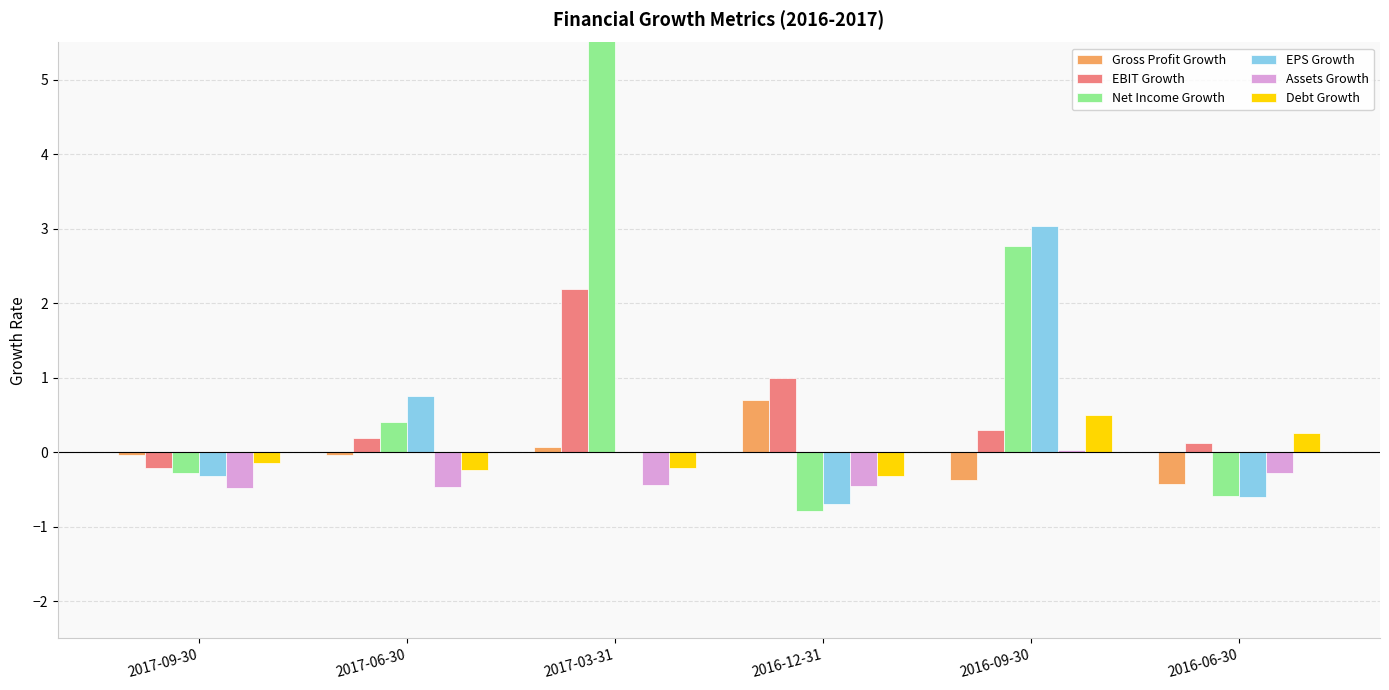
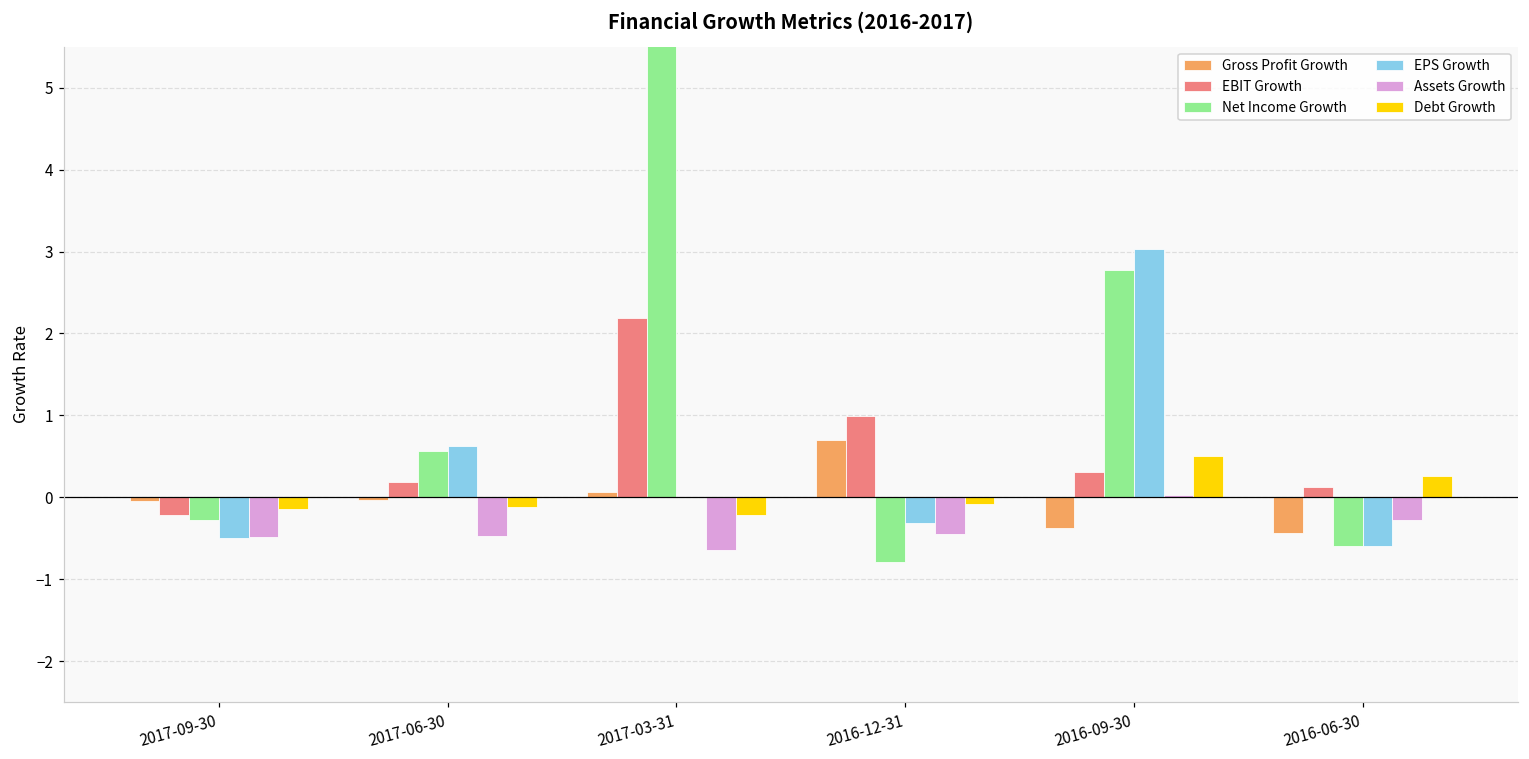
  {
    "Net Income Growth": {
      "2017-09-30": -0.3,
-     "2017-06-30": 0.4,
+     "2017-06-30": 0.6,
      "2016-12-31": -0.8,
      "2016-09-30": 2.8,
      "2016-06-30": -0.6
    },
    "EPS Growth": {
-     "2017-09-30": -0.3,
-     "2017-06-30": 0.8,
+     "2017-09-30": -0.5,
+     "2017-06-30": 0.6,
      "2017-03-31": 0.0,
-     "2016-12-31": -0.7,
+     "2016-12-31": -0.3,
      "2016-09-30": 3.0,
      "2016-06-30": -0.6
    },
    "Assets Growth": {
      "2017-09-30": -0.5,
      "2017-06-30": -0.5,
-     "2017-03-31": -0.4,
+     "2017-03-31": -0.6,
      "2016-12-31": -0.5,
      "2016-06-30": -0.3
    },
    "Debt Growth": {
      "2017-09-30": -0.1,
-     "2017-06-30": -0.2,
+     "2017-06-30": -0.1,
      "2017-03-31": -0.2,
-     "2016-12-31": -0.3,
+     "2016-12-31": -0.1,
      "2016-09-30": 0.5,
      "2016-06-30": 0.3
    }
  }
